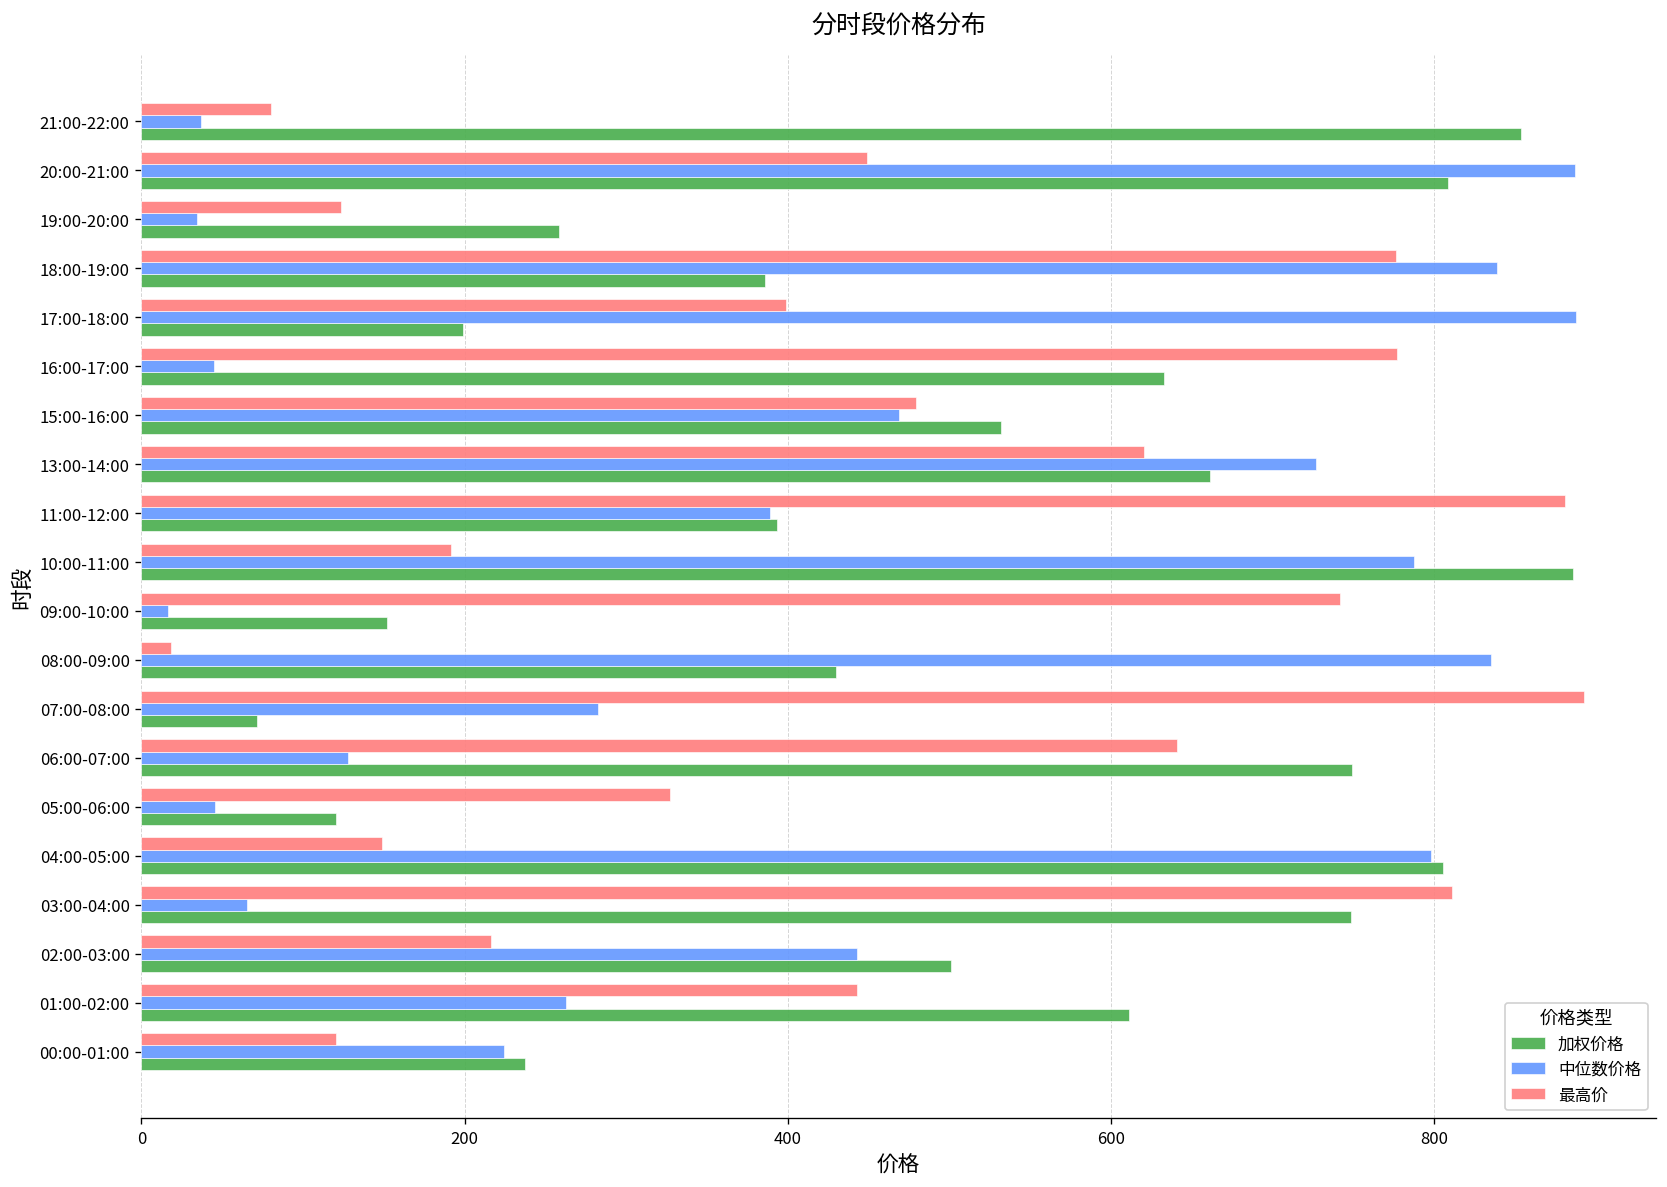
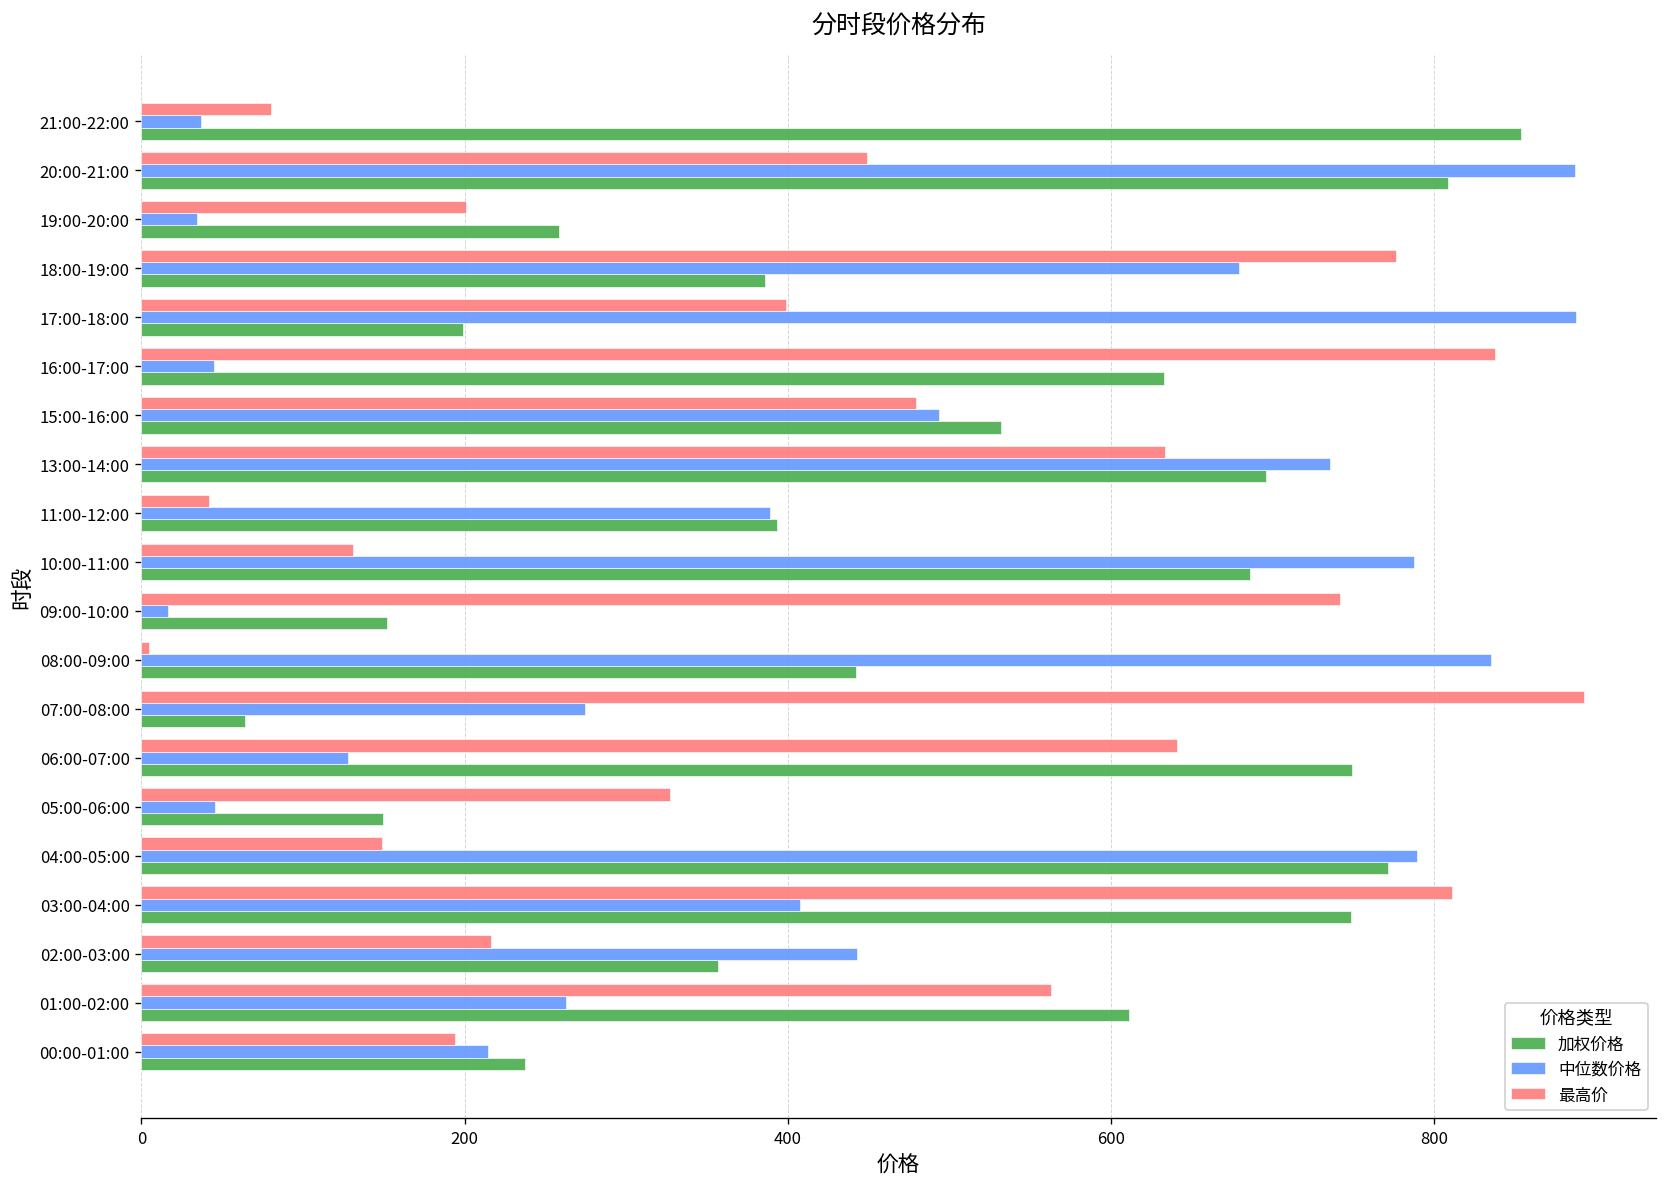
  {
    "加权价格": {
      "21:00-22:00": 854,
      "20:00-21:00": 809,
      "19:00-20:00": 259,
      "18:00-19:00": 386,
      "17:00-18:00": 199,
      "16:00-17:00": 633,
      "15:00-16:00": 532,
-     "13:00-14:00": 661,
+     "13:00-14:00": 696,
      "11:00-12:00": 393,
-     "10:00-11:00": 886,
+     "10:00-11:00": 686,
      "09:00-10:00": 152,
-     "08:00-09:00": 430,
-     "07:00-08:00": 72,
+     "08:00-09:00": 442,
+     "07:00-08:00": 64,
      "06:00-07:00": 749,
-     "05:00-06:00": 121,
-     "04:00-05:00": 805,
+     "05:00-06:00": 150,
+     "04:00-05:00": 771,
      "03:00-04:00": 749,
-     "02:00-03:00": 501,
+     "02:00-03:00": 357,
      "01:00-02:00": 611,
      "00:00-01:00": 237
    },
    "中位数价格": {
      "21:00-22:00": 37,
      "20:00-21:00": 887,
      "19:00-20:00": 34,
-     "18:00-19:00": 839,
+     "18:00-19:00": 679,
      "17:00-18:00": 888,
      "16:00-17:00": 45,
-     "15:00-16:00": 469,
-     "13:00-14:00": 727,
+     "15:00-16:00": 494,
+     "13:00-14:00": 735,
      "11:00-12:00": 389,
      "10:00-11:00": 788,
      "09:00-10:00": 17,
      "08:00-09:00": 835,
-     "07:00-08:00": 282,
+     "07:00-08:00": 275,
      "06:00-07:00": 128,
      "05:00-06:00": 46,
-     "04:00-05:00": 798,
-     "03:00-04:00": 65,
+     "04:00-05:00": 790,
+     "03:00-04:00": 408,
      "02:00-03:00": 443,
      "01:00-02:00": 263,
-     "00:00-01:00": 225
+     "00:00-01:00": 214
    },
    "最高价": {
      "21:00-22:00": 80,
      "20:00-21:00": 449,
-     "19:00-20:00": 123,
+     "19:00-20:00": 201,
      "18:00-19:00": 776,
      "17:00-18:00": 399,
-     "16:00-17:00": 777,
+     "16:00-17:00": 838,
      "15:00-16:00": 480,
-     "13:00-14:00": 620,
-     "11:00-12:00": 881,
-     "10:00-11:00": 192,
+     "13:00-14:00": 633,
+     "11:00-12:00": 42,
+     "10:00-11:00": 131,
      "09:00-10:00": 742,
-     "08:00-09:00": 18,
+     "08:00-09:00": 5,
      "07:00-08:00": 893,
      "06:00-07:00": 641,
      "05:00-06:00": 327,
      "04:00-05:00": 149,
      "03:00-04:00": 811,
      "02:00-03:00": 217,
-     "01:00-02:00": 443,
-     "00:00-01:00": 121
+     "01:00-02:00": 563,
+     "00:00-01:00": 194
    }
  }
